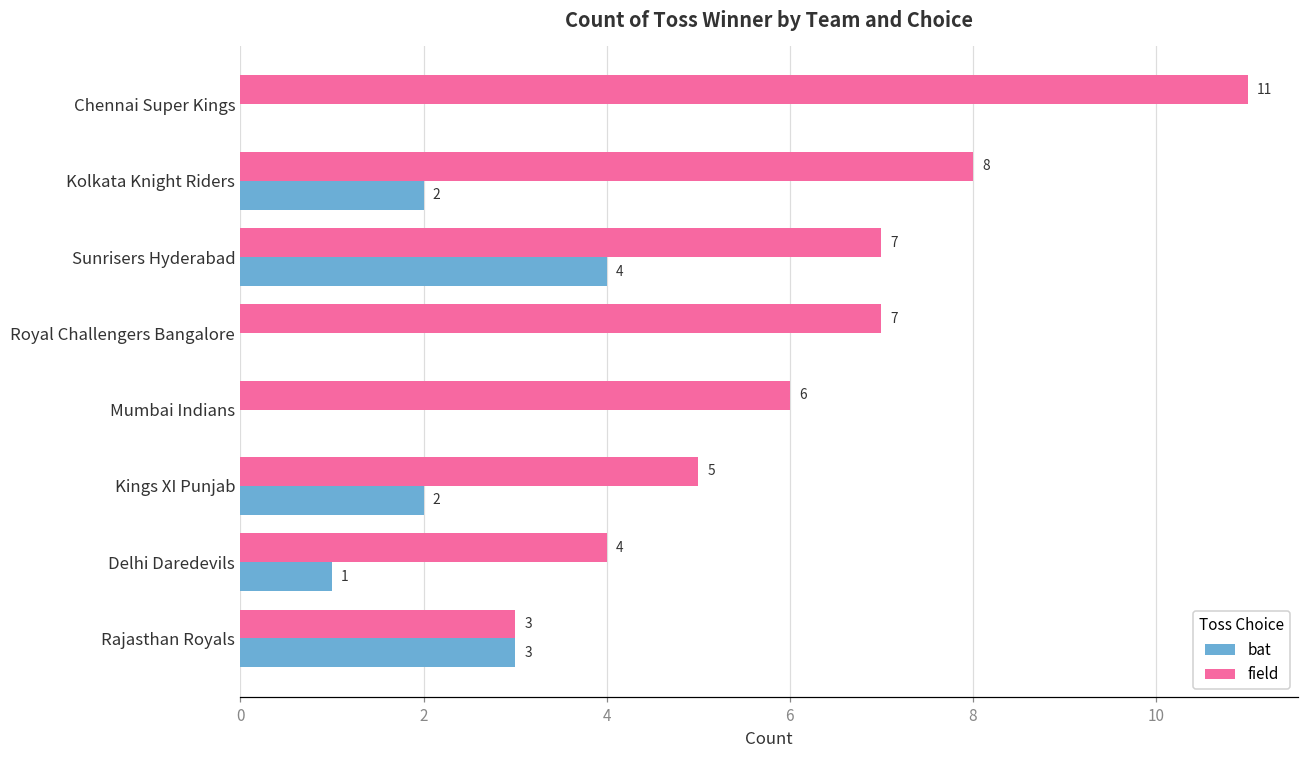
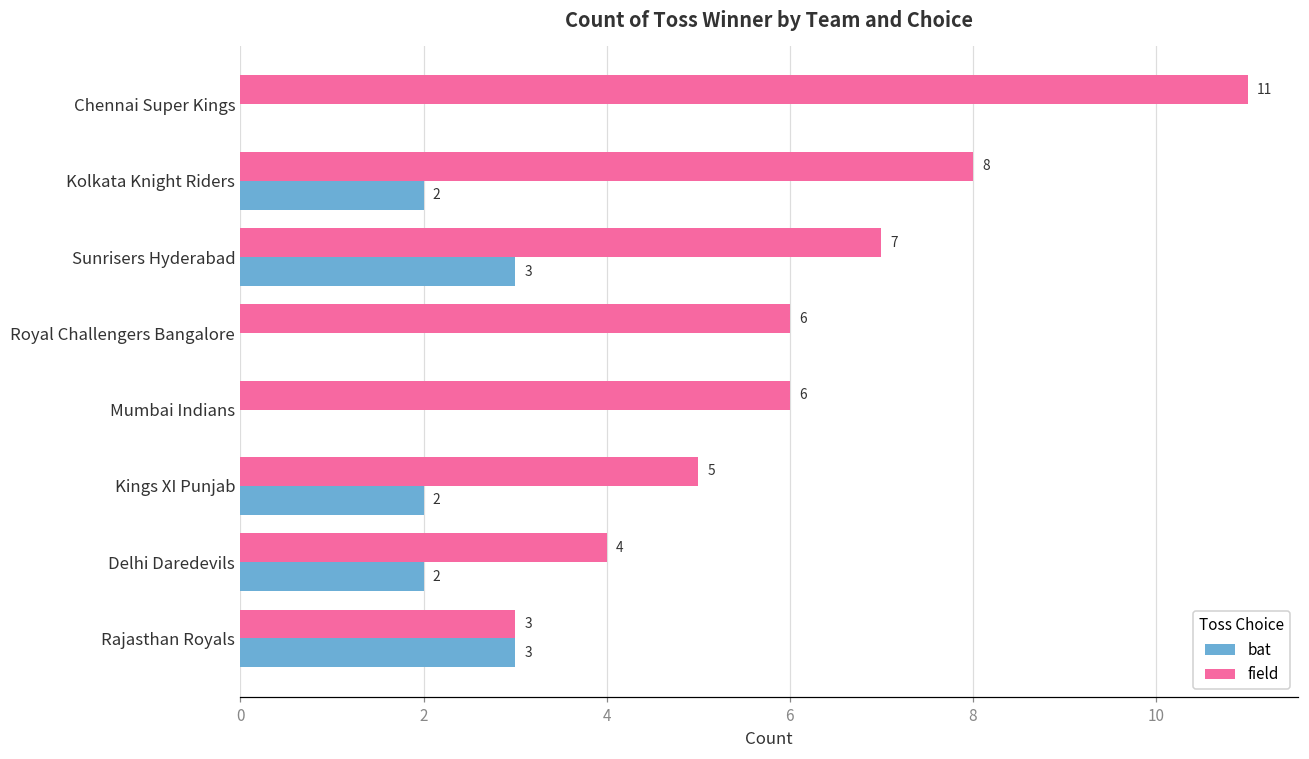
  {
    "bat": {
      "Kolkata Knight Riders": 2,
-     "Sunrisers Hyderabad": 4,
+     "Sunrisers Hyderabad": 3,
      "Kings XI Punjab": 2,
-     "Delhi Daredevils": 1,
+     "Delhi Daredevils": 2,
      "Rajasthan Royals": 3
    },
    "field": {
      "Chennai Super Kings": 11,
      "Kolkata Knight Riders": 8,
      "Sunrisers Hyderabad": 7,
-     "Royal Challengers Bangalore": 7,
+     "Royal Challengers Bangalore": 6,
      "Mumbai Indians": 6,
      "Kings XI Punjab": 5,
      "Delhi Daredevils": 4,
      "Rajasthan Royals": 3
    }
  }
